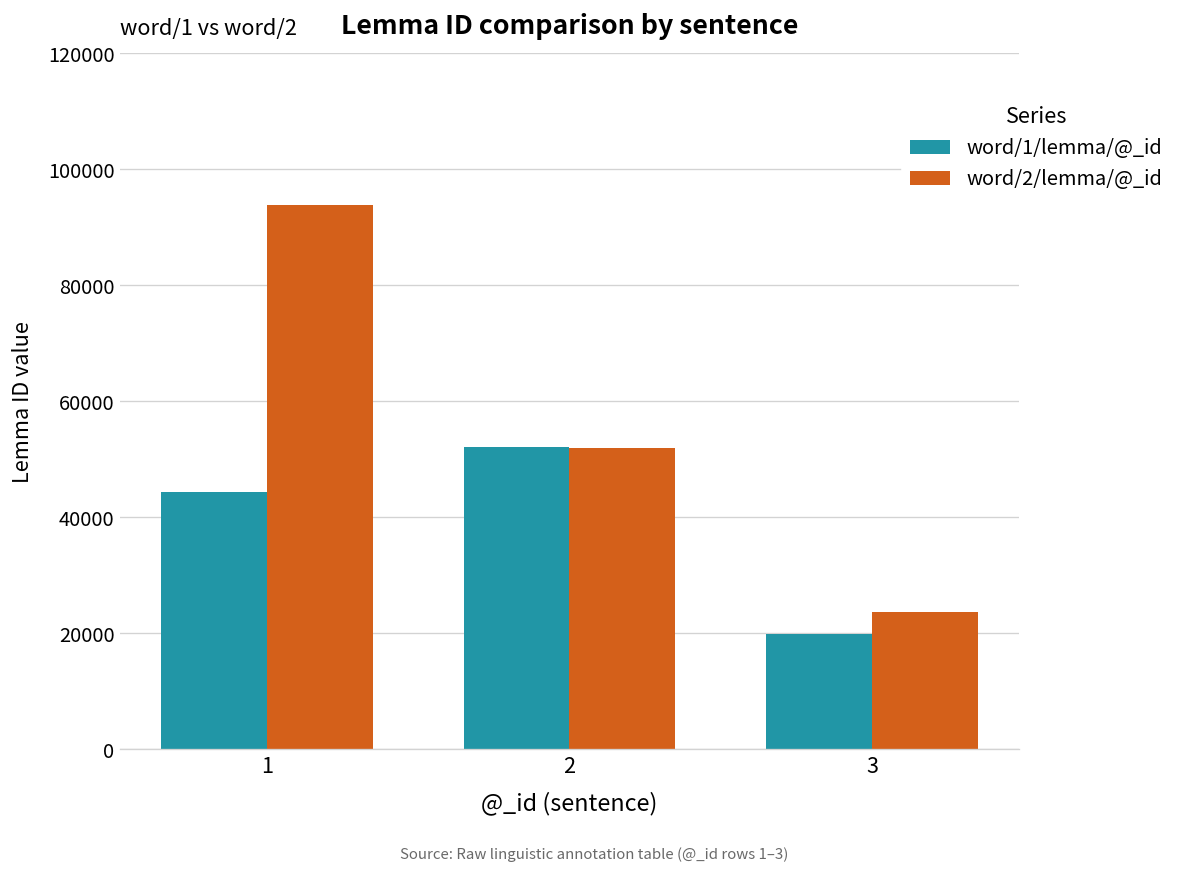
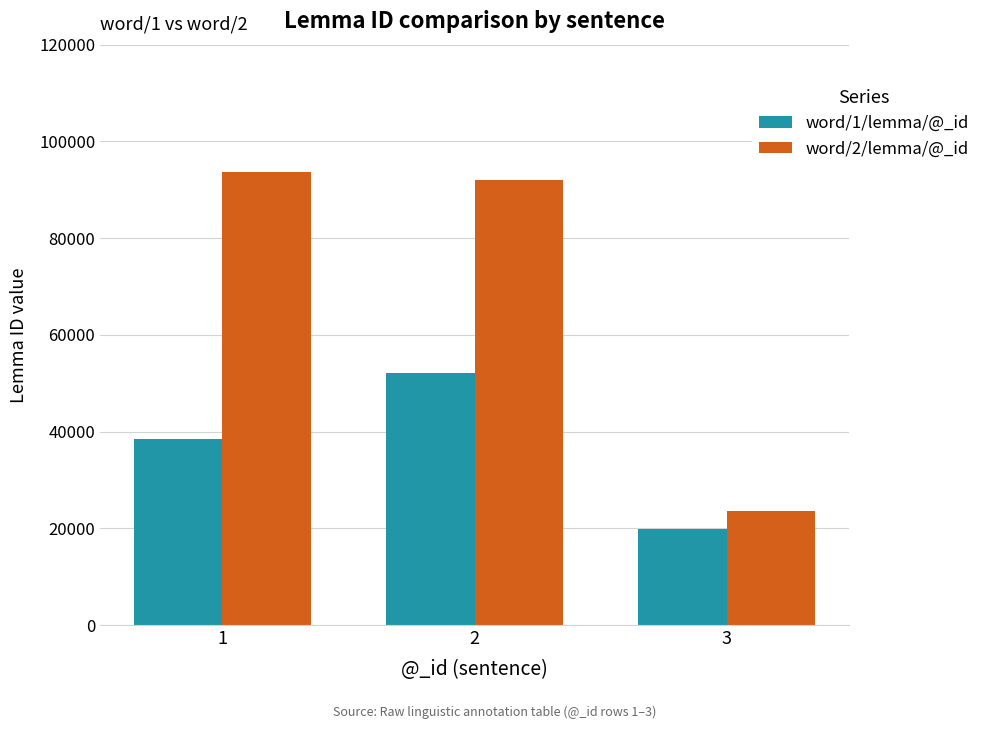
  {
    "word/1/lemma/@_id": {
-     "1": 44000,
+     "1": 38000,
      "2": 52000,
      "3": 20000
    },
    "word/2/lemma/@_id": {
      "1": 94000,
-     "2": 52000,
+     "2": 92000,
      "3": 24000
    }
  }
